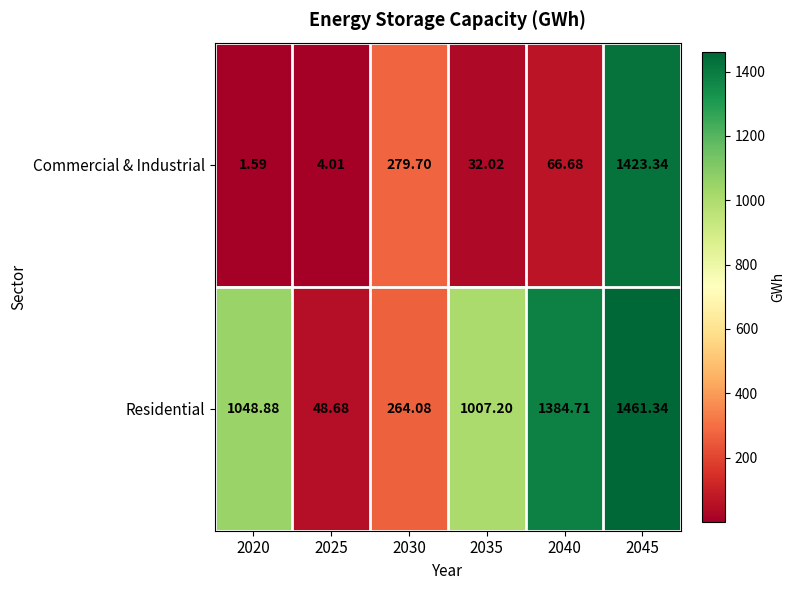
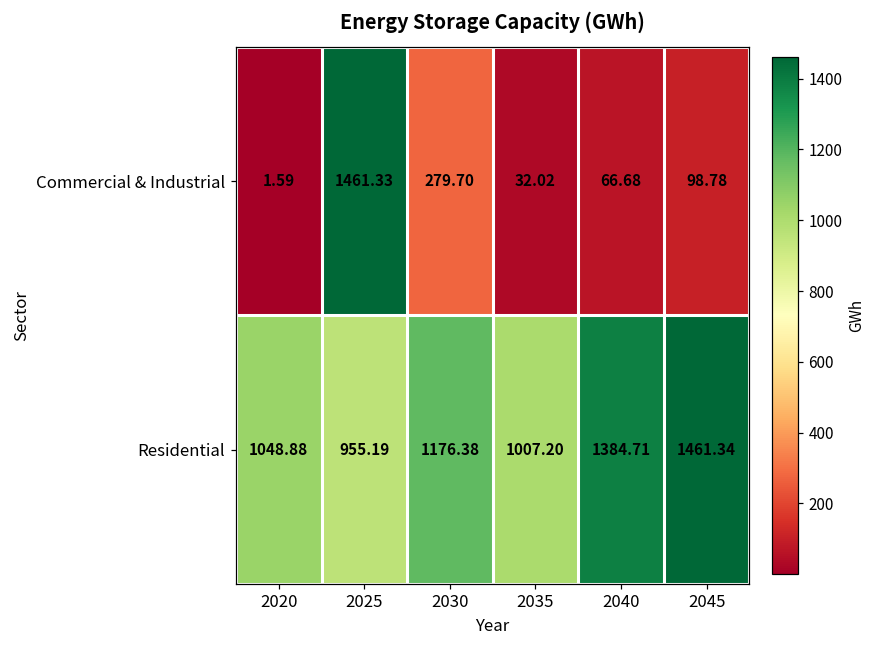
  {
    "Commercial & Industrial": {
      "2020": 1.59,
-     "2025": 4.01,
+     "2025": 1461.33,
      "2030": 279.70,
      "2035": 32.02,
      "2040": 66.68,
-     "2045": 1423.34
+     "2045": 98.78
    },
    "Residential": {
      "2020": 1048.88,
-     "2025": 48.68,
-     "2030": 264.08,
+     "2025": 955.19,
+     "2030": 1176.38,
      "2035": 1007.20,
      "2040": 1384.71,
      "2045": 1461.34
    }
  }
